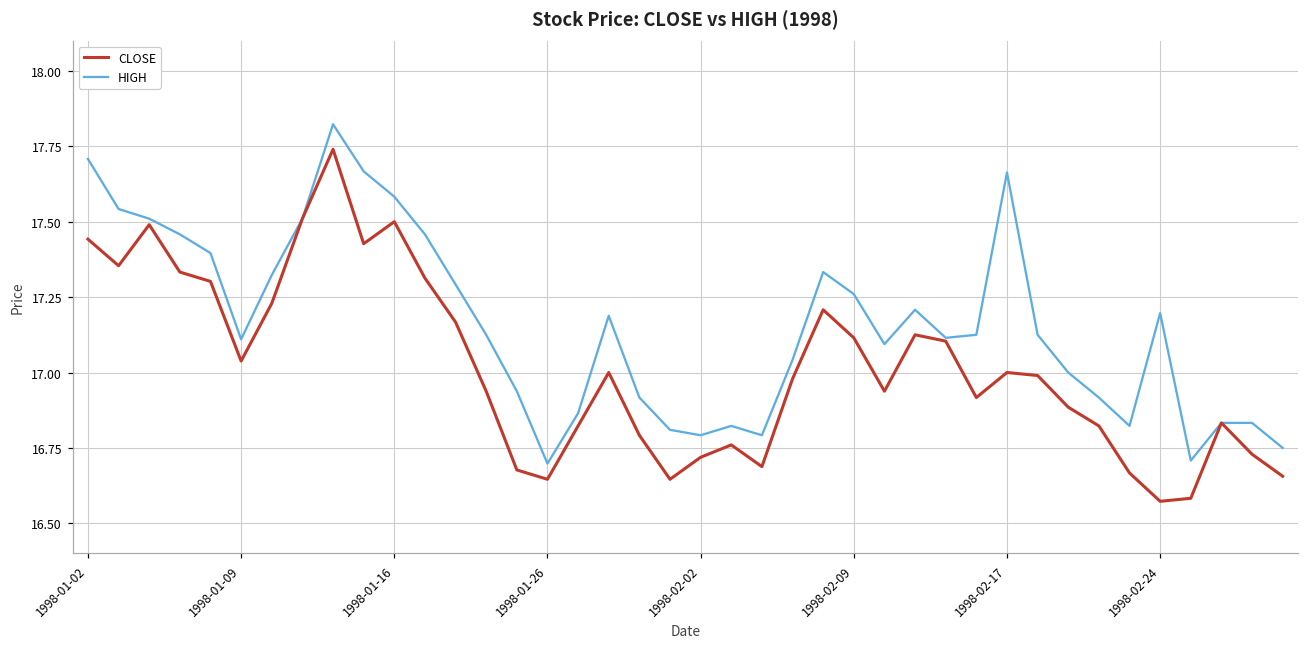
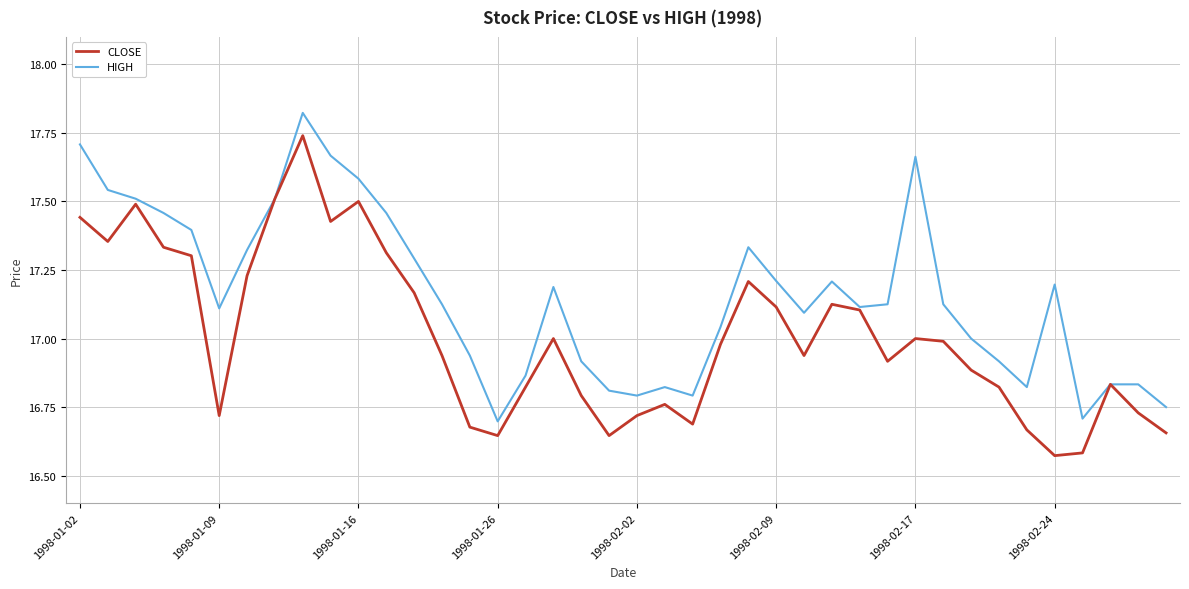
  {
    "CLOSE": {
      "1998-01-02": 17.44,
-     "1998-01-09": 17.04,
+     "1998-01-09": 16.72,
      "1998-01-16": 17.50,
      "1998-01-26": 16.65,
      "1998-02-02": 16.72,
      "1998-02-09": 17.12,
      "1998-02-17": 17.00,
      "1998-02-24": 16.57
    },
    "HIGH": {
      "1998-01-02": 17.71,
      "1998-01-09": 17.11,
      "1998-01-16": 17.58,
      "1998-01-26": 16.70,
      "1998-02-02": 16.79,
-     "1998-02-09": 17.26,
+     "1998-02-09": 17.21,
      "1998-02-17": 17.66,
      "1998-02-24": 17.20
    }
  }
